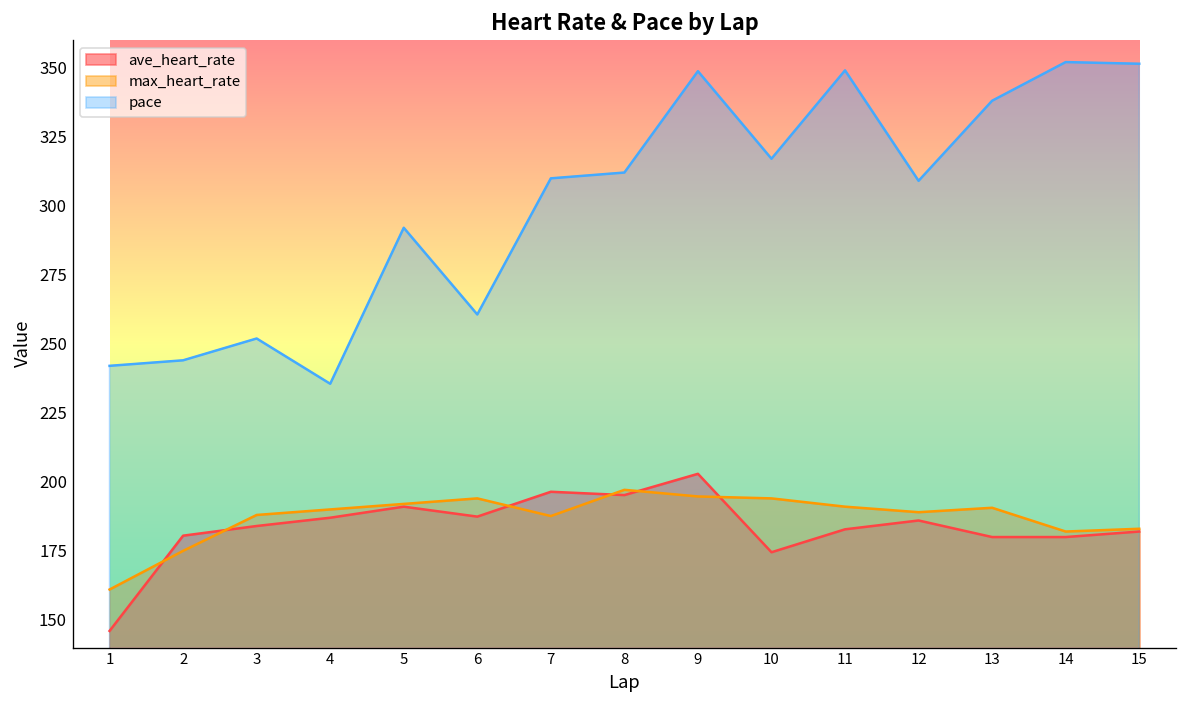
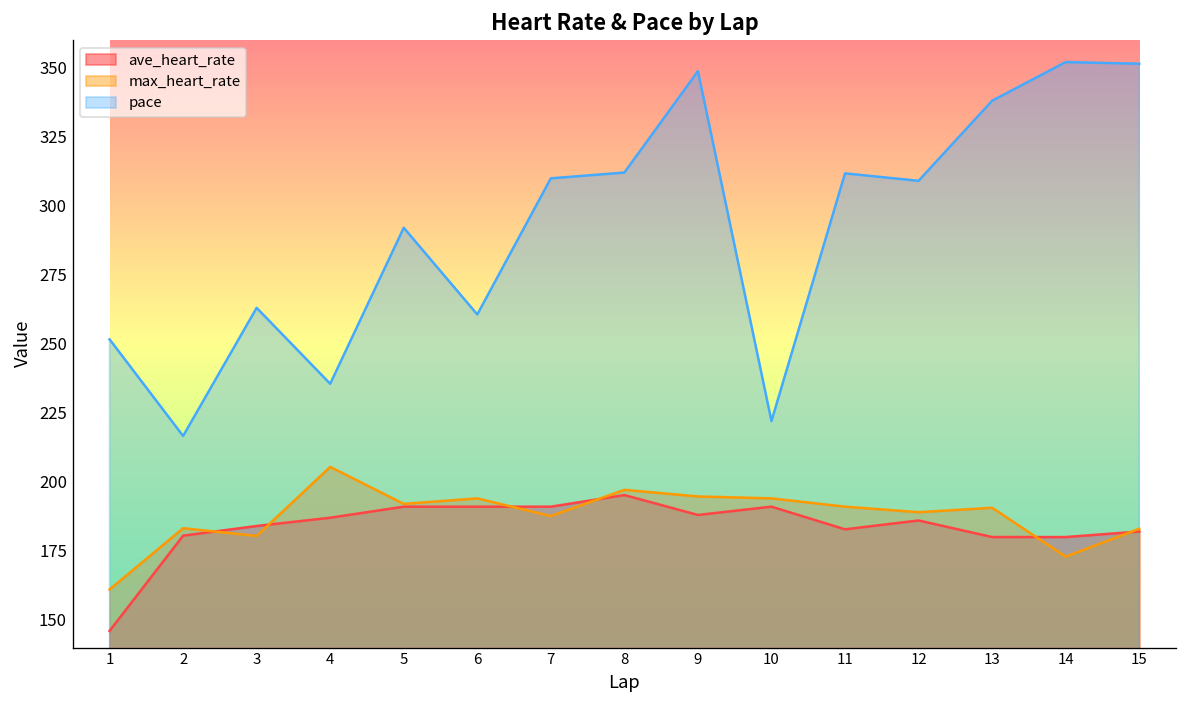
  {
    "ave_heart_rate": {
      "1": 146,
      "2": 181,
      "3": 184,
      "4": 187,
-     "6": 187,
-     "7": 196,
+     "6": 191,
+     "7": 191,
      "8": 195,
-     "9": 203,
-     "10": 175,
+     "9": 188,
+     "10": 191,
      "11": 183,
      "12": 186,
      "13": 180,
      "14": 180
    },
    "max_heart_rate": {
      "1": 161,
-     "2": 175,
-     "3": 188,
-     "4": 190,
+     "2": 183,
+     "3": 180,
+     "4": 205,
      "6": 194,
      "7": 188,
      "8": 197,
      "9": 195,
      "10": 194,
      "11": 191,
      "12": 189,
      "13": 191,
-     "14": 182
+     "14": 173
    },
    "pace": {
-     "1": 242,
-     "2": 244,
-     "3": 252,
+     "1": 252,
+     "2": 217,
+     "3": 263,
      "4": 236,
      "5": 292,
      "6": 261,
      "7": 310,
      "8": 312,
      "9": 349,
-     "10": 317,
-     "11": 349,
+     "10": 222,
+     "11": 312,
      "12": 309,
      "13": 338,
      "14": 352,
      "15": 351
    }
  }
